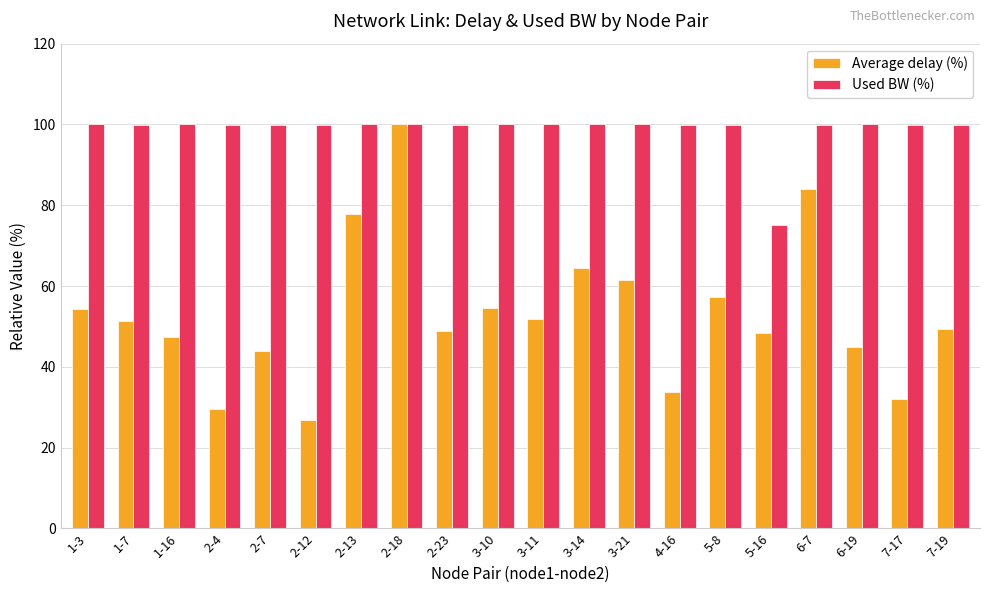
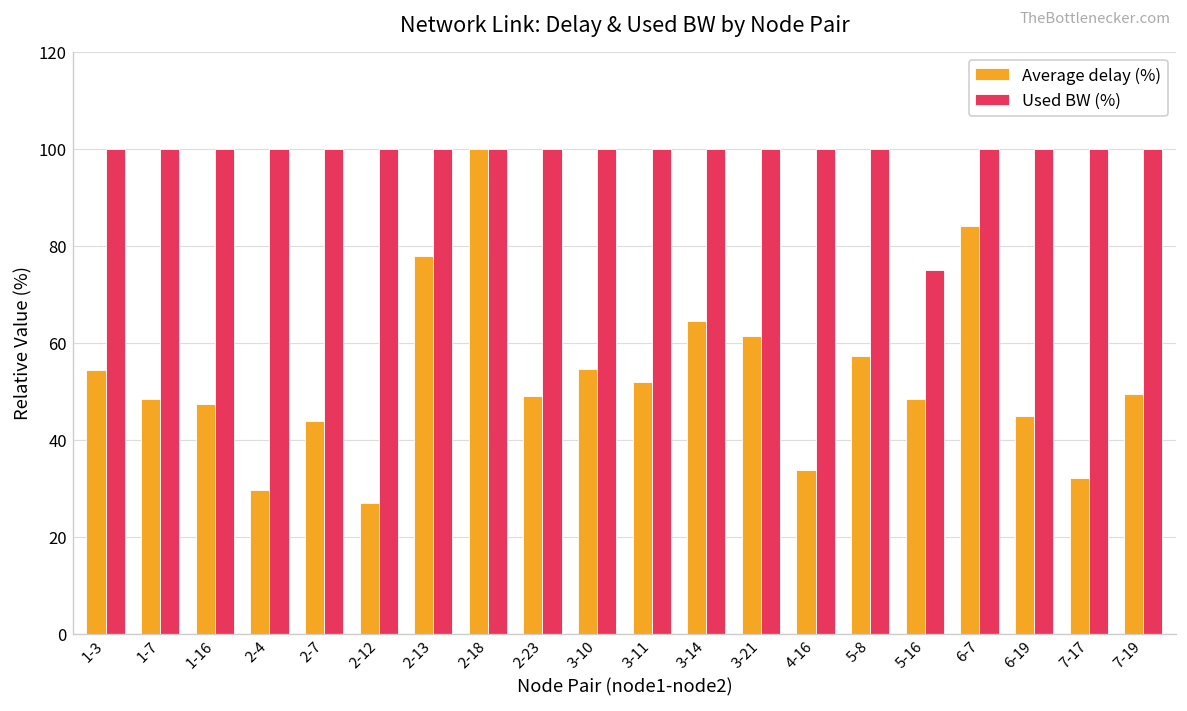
  {
    "Average delay (%)": {
      "1-3": 54,
-     "1-7": 51,
+     "1-7": 48,
      "1-16": 47,
      "2-4": 30,
      "2-7": 44,
      "2-12": 27,
      "2-13": 78,
      "2-18": 100,
      "2-23": 49,
      "3-10": 55,
      "3-11": 52,
      "3-14": 64,
      "3-21": 61,
      "4-16": 34,
      "5-8": 57,
      "5-16": 48,
      "6-7": 84,
      "6-19": 45,
      "7-17": 32,
      "7-19": 49
    },
    "Used BW (%)": {
      "1-3": 100,
      "1-7": 100,
      "1-16": 100,
      "2-4": 100,
      "2-7": 100,
      "2-12": 100,
      "2-13": 100,
      "2-18": 100,
      "2-23": 100,
      "3-10": 100,
      "3-11": 100,
      "3-14": 100,
      "3-21": 100,
      "4-16": 100,
      "5-8": 100,
      "5-16": 75,
      "6-7": 100,
      "6-19": 100,
      "7-17": 100,
      "7-19": 100
    }
  }
